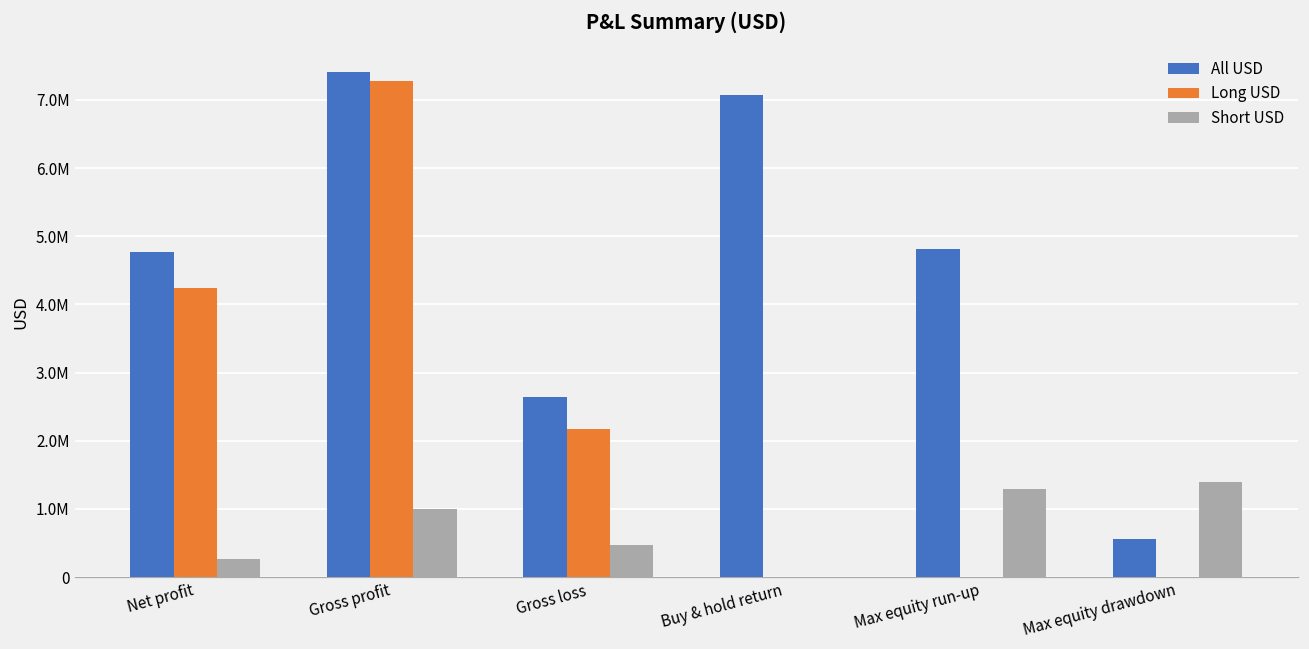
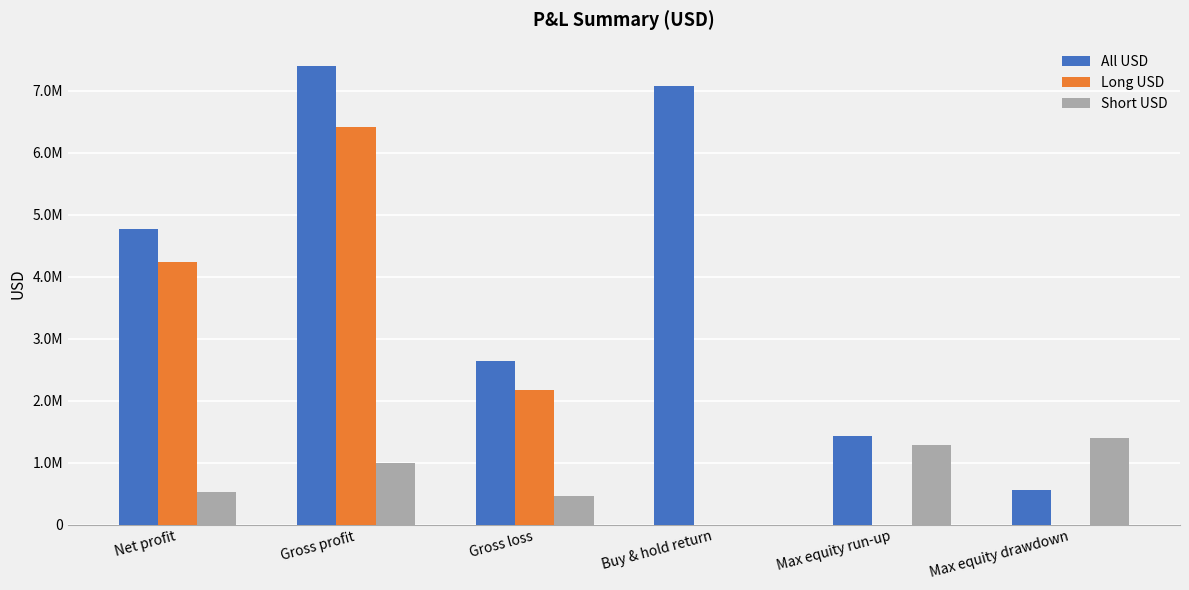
  {
    "All USD": {
      "Net profit": 4800000,
      "Gross profit": 7400000,
      "Gross loss": 2600000,
      "Buy & hold return": 7100000,
-     "Max equity run-up": 4800000,
+     "Max equity run-up": 1400000,
      "Max equity drawdown": 600000
    },
    "Long USD": {
      "Net profit": 4200000,
-     "Gross profit": 7300000,
+     "Gross profit": 6400000,
      "Gross loss": 2200000,
      "Buy & hold return": 0,
      "Max equity run-up": 0,
      "Max equity drawdown": 0
    },
    "Short USD": {
-     "Net profit": 300000,
+     "Net profit": 500000,
      "Gross profit": 1000000,
      "Gross loss": 500000,
      "Buy & hold return": 0,
      "Max equity run-up": 1300000,
      "Max equity drawdown": 1400000
    }
  }
